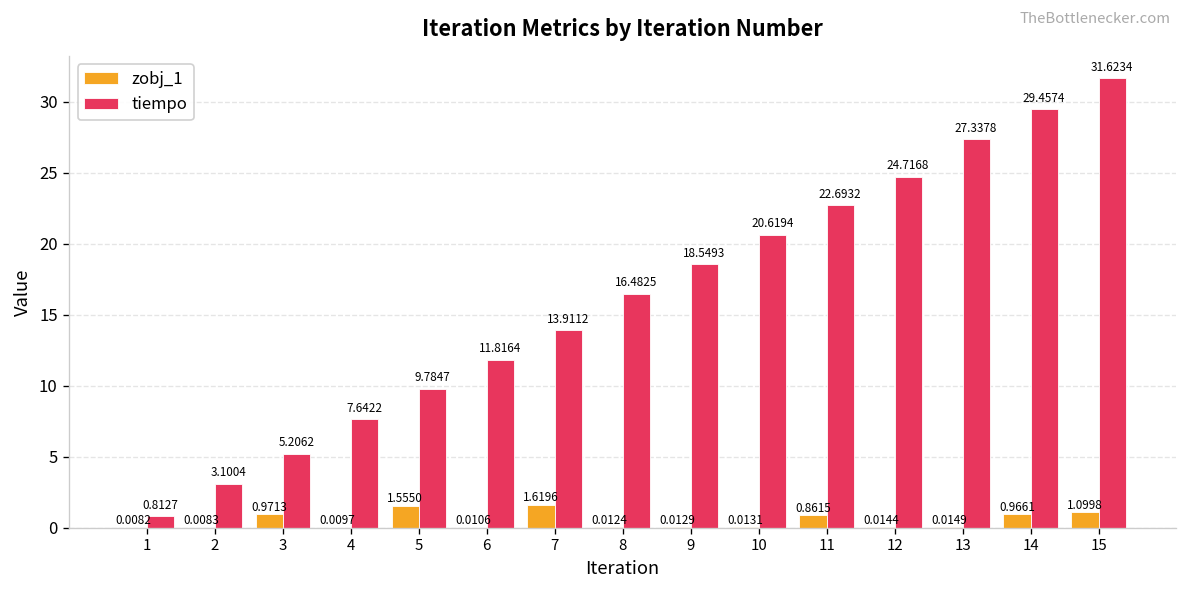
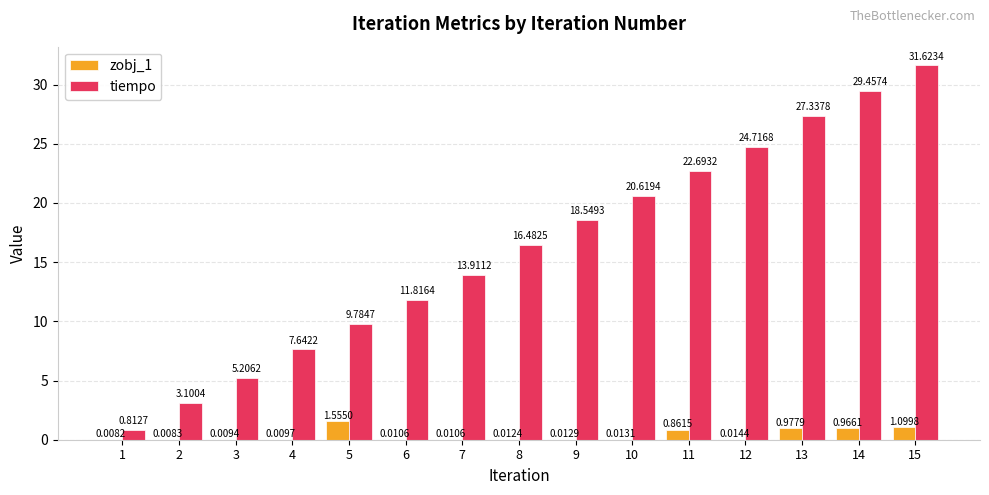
  {
    "zobj_1": {
      "1": 0.0082,
      "2": 0.0083,
-     "3": 0.9713,
+     "3": 0.0094,
      "4": 0.0097,
      "5": 1.5550,
      "6": 0.0106,
-     "7": 1.6196,
+     "7": 0.0106,
      "8": 0.0124,
      "9": 0.0129,
      "10": 0.0131,
      "11": 0.8615,
      "12": 0.0144,
-     "13": 0.0149,
+     "13": 0.9779,
      "14": 0.9661,
      "15": 1.0998
    },
    "tiempo": {
      "1": 0.8127,
      "2": 3.1004,
      "3": 5.2062,
      "4": 7.6422,
      "5": 9.7847,
      "6": 11.8164,
      "7": 13.9112,
      "8": 16.4825,
      "9": 18.5493,
      "10": 20.6194,
      "11": 22.6932,
      "12": 24.7168,
      "13": 27.3378,
      "14": 29.4574,
      "15": 31.6234
    }
  }
